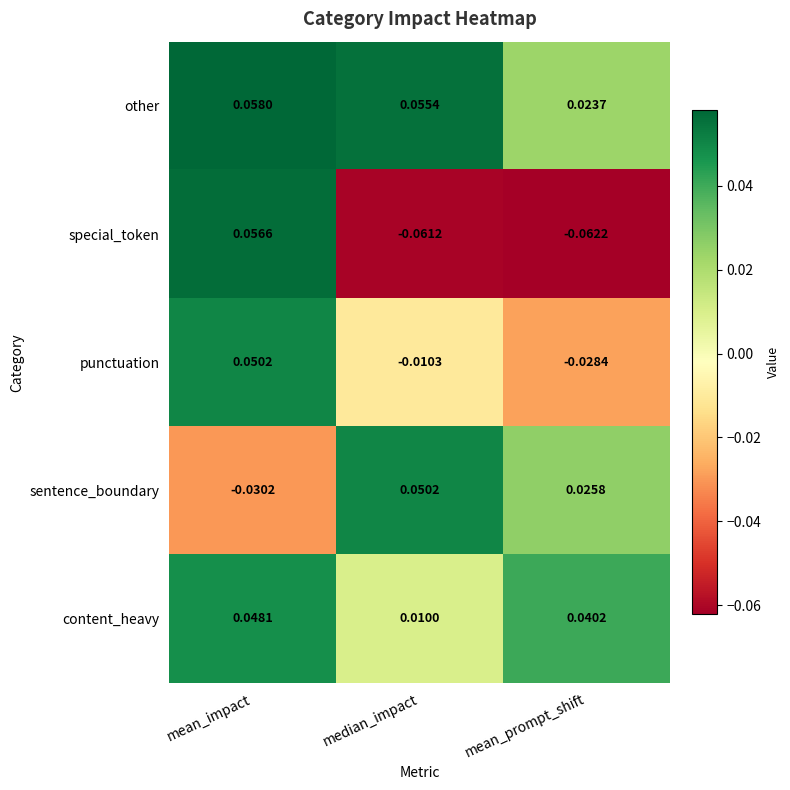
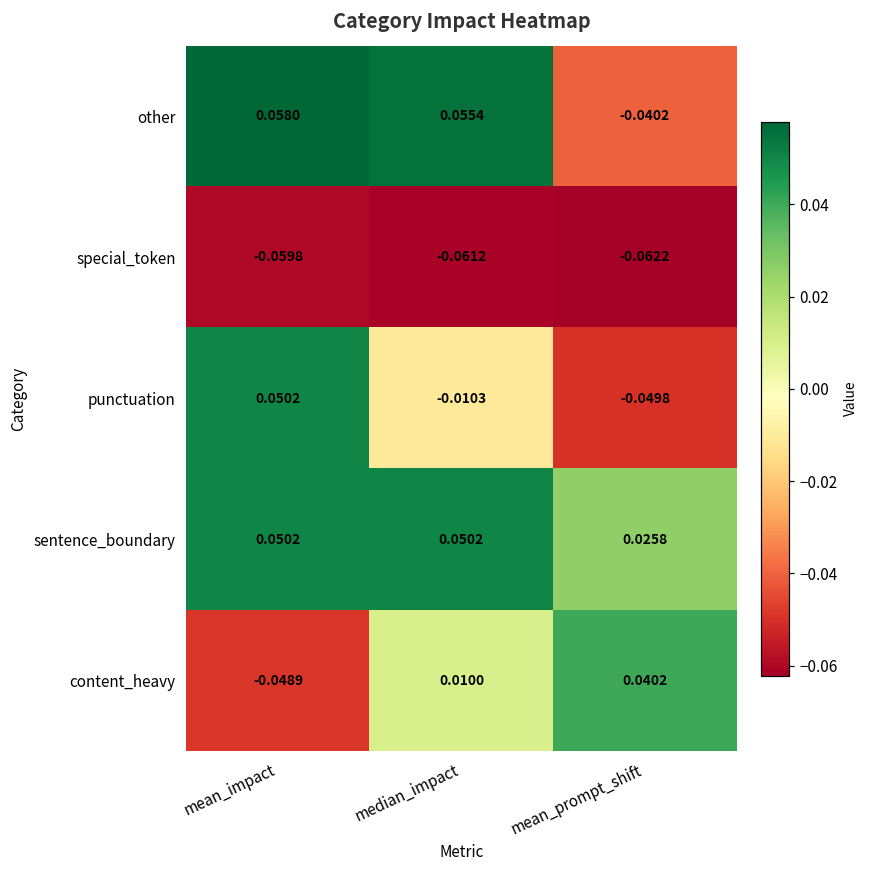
  {
    "other": {
      "mean_impact": 0.0580,
      "median_impact": 0.0554,
-     "mean_prompt_shift": 0.0237
+     "mean_prompt_shift": -0.0402
    },
    "special_token": {
-     "mean_impact": 0.0566,
+     "mean_impact": -0.0598,
      "median_impact": -0.0612,
      "mean_prompt_shift": -0.0622
    },
    "punctuation": {
      "mean_impact": 0.0502,
      "median_impact": -0.0103,
-     "mean_prompt_shift": -0.0284
+     "mean_prompt_shift": -0.0498
    },
    "sentence_boundary": {
-     "mean_impact": -0.0302,
+     "mean_impact": 0.0502,
      "median_impact": 0.0502,
      "mean_prompt_shift": 0.0258
    },
    "content_heavy": {
-     "mean_impact": 0.0481,
+     "mean_impact": -0.0489,
      "median_impact": 0.0100,
      "mean_prompt_shift": 0.0402
    }
  }
